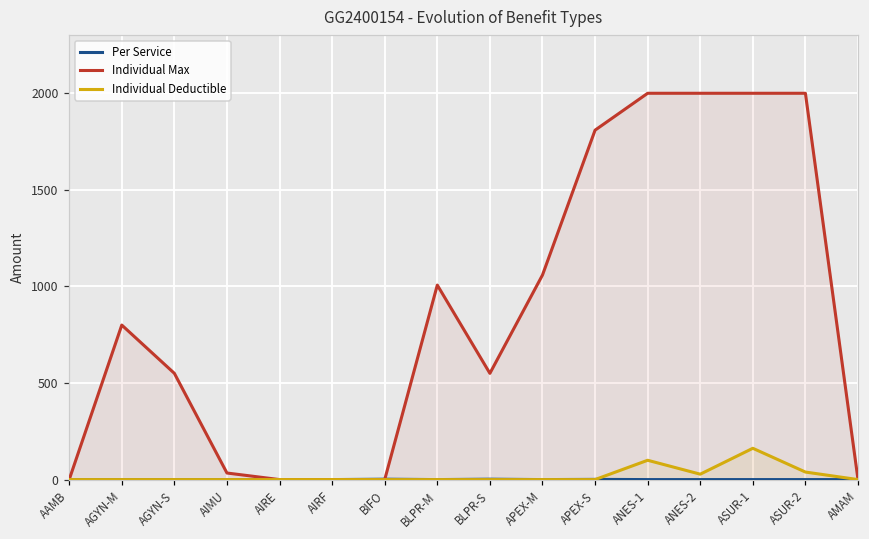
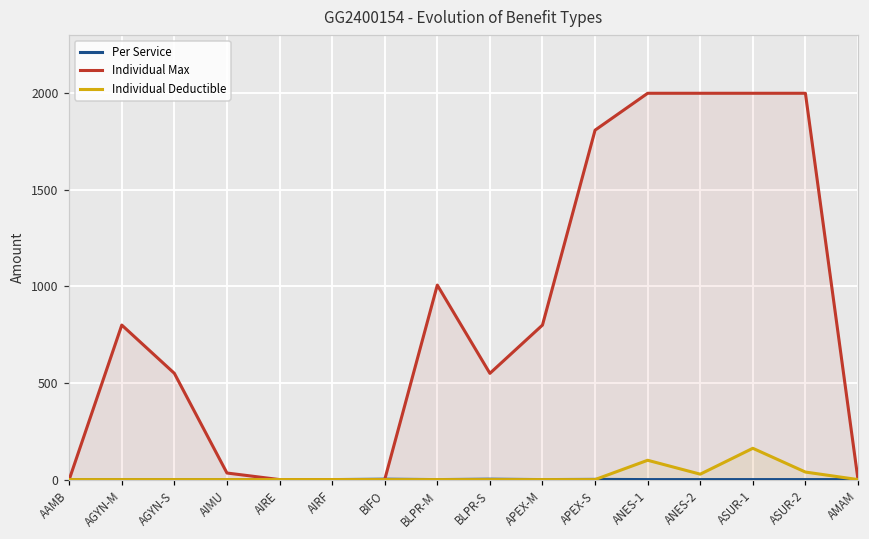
  {
    "Per Service": {
      "ANES-1": 0,
      "ANES-2": 0,
      "ASUR-1": 0,
      "ASUR-2": 0
    },
    "Individual Max": {
      "AGYN-M": 800,
      "AGYN-S": 550,
      "AIMU": 30,
      "BLPR-M": 1010,
      "BLPR-S": 550,
-     "APEX-M": 1060,
+     "APEX-M": 800,
      "APEX-S": 1810,
      "ANES-1": 2000,
      "ANES-2": 2000,
      "ASUR-1": 2000,
      "ASUR-2": 2000
    },
    "Individual Deductible": {
      "ANES-1": 100,
      "ANES-2": 30,
      "ASUR-1": 160,
      "ASUR-2": 40
    }
  }
